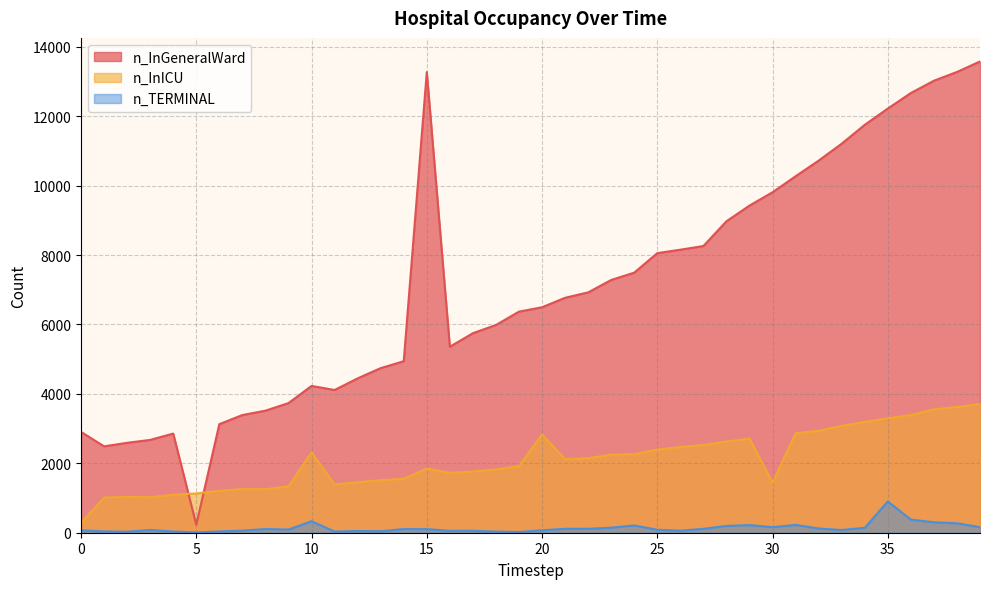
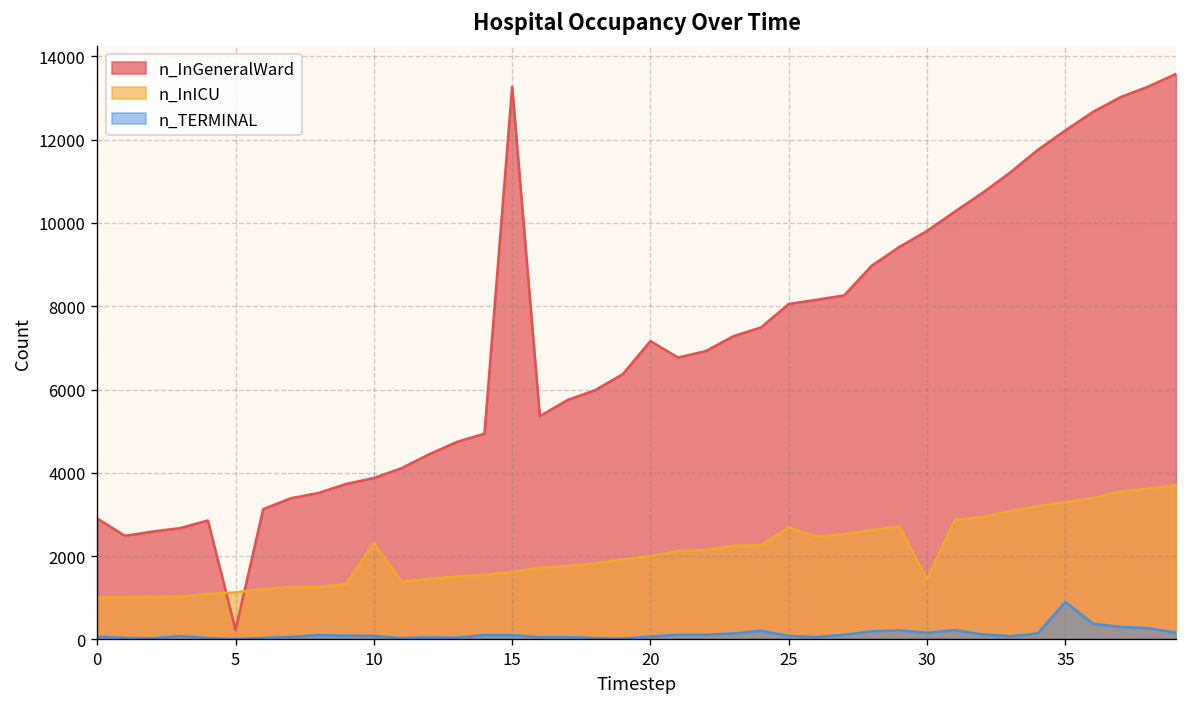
  {
    "n_InGeneralWard": {
      "0": 2900,
      "5": 200,
-     "10": 4200,
+     "10": 3900,
      "15": 13300,
-     "20": 6500,
+     "20": 7200,
      "25": 8100,
      "30": 9800,
      "35": 12200
    },
    "n_InICU": {
-     "0": 300,
+     "0": 1000,
      "5": 1100,
      "10": 2300,
-     "15": 1800,
-     "20": 2800,
-     "25": 2400,
+     "15": 1600,
+     "20": 2000,
+     "25": 2700,
      "30": 1400,
      "35": 3300
    },
    "n_TERMINAL": {
      "0": 100,
      "5": 0,
-     "10": 300,
+     "10": 100,
      "15": 100,
      "20": 100,
      "25": 100,
      "30": 200,
      "35": 900
    }
  }
